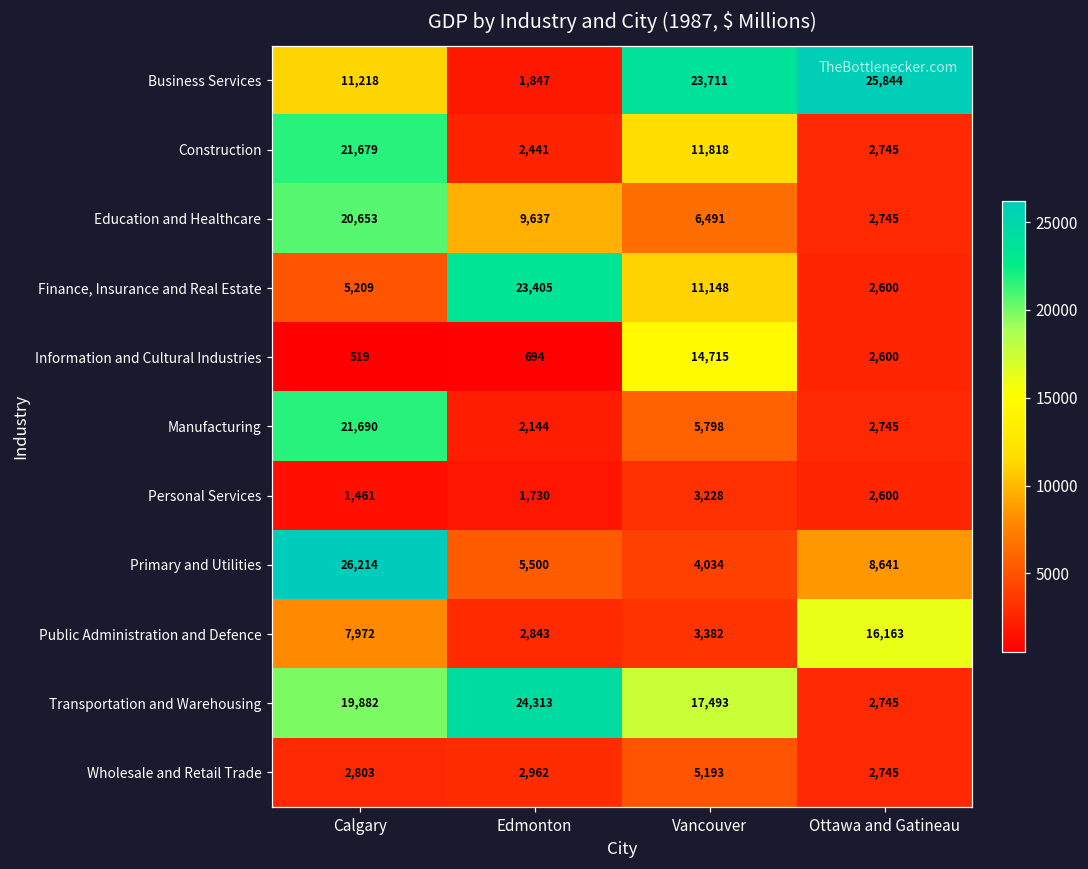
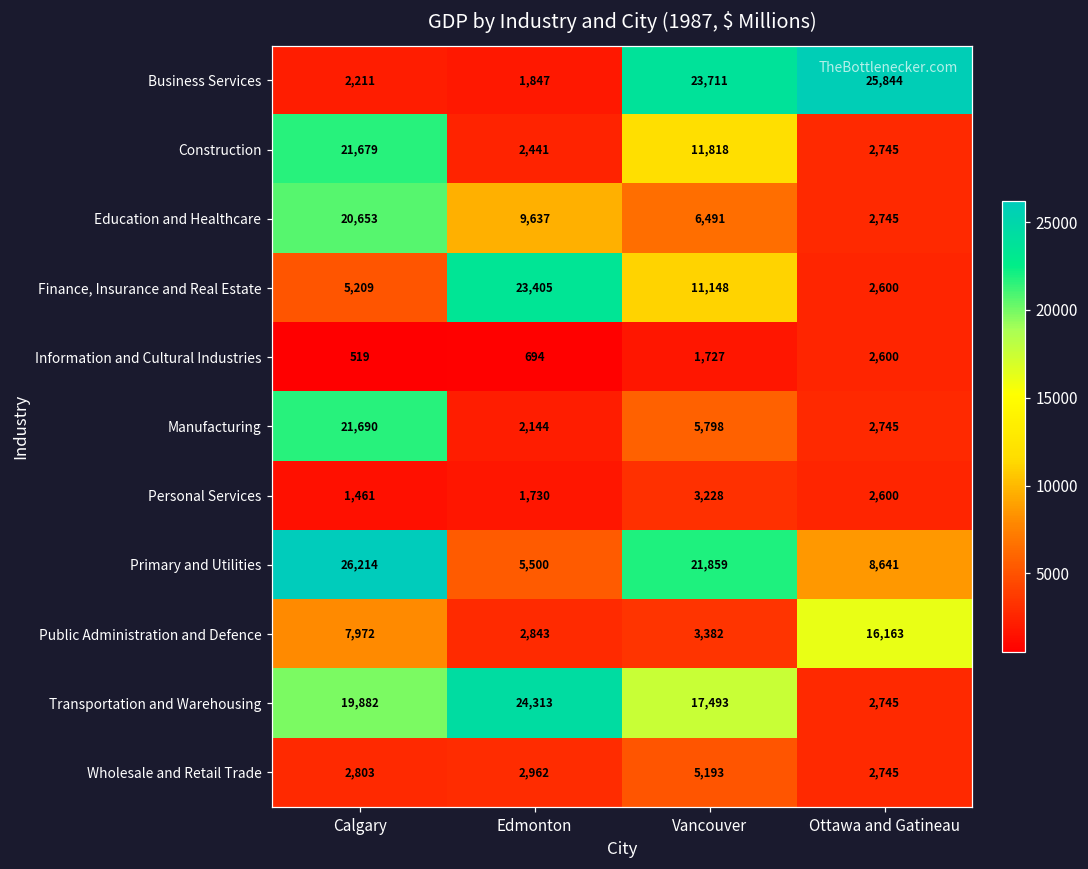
  {
    "Business Services": {
-     "Calgary": "11,218",
+     "Calgary": "2,211",
      "Edmonton": "1,847",
      "Vancouver": "23,711"
    },
    "Construction": {
      "Calgary": "21,679",
      "Edmonton": "2,441",
      "Vancouver": "11,818",
      "Ottawa and Gatineau": "2,745"
    },
    "Education and Healthcare": {
      "Calgary": "20,653",
      "Edmonton": "9,637",
      "Vancouver": "6,491",
      "Ottawa and Gatineau": "2,745"
    },
    "Finance, Insurance and Real Estate": {
      "Calgary": "5,209",
      "Edmonton": "23,405",
      "Vancouver": "11,148",
      "Ottawa and Gatineau": "2,600"
    },
    "Information and Cultural Industries": {
      "Calgary": "519",
      "Edmonton": "694",
-     "Vancouver": "14,715",
+     "Vancouver": "1,727",
      "Ottawa and Gatineau": "2,600"
    },
    "Manufacturing": {
      "Calgary": "21,690",
      "Edmonton": "2,144",
      "Vancouver": "5,798",
      "Ottawa and Gatineau": "2,745"
    },
    "Personal Services": {
      "Calgary": "1,461",
      "Edmonton": "1,730",
      "Vancouver": "3,228",
      "Ottawa and Gatineau": "2,600"
    },
    "Primary and Utilities": {
      "Calgary": "26,214",
      "Edmonton": "5,500",
-     "Vancouver": "4,034",
+     "Vancouver": "21,859",
      "Ottawa and Gatineau": "8,641"
    },
    "Public Administration and Defence": {
      "Calgary": "7,972",
      "Edmonton": "2,843",
      "Vancouver": "3,382",
      "Ottawa and Gatineau": "16,163"
    },
    "Transportation and Warehousing": {
      "Calgary": "19,882",
      "Edmonton": "24,313",
      "Vancouver": "17,493",
      "Ottawa and Gatineau": "2,745"
    },
    "Wholesale and Retail Trade": {
      "Calgary": "2,803",
      "Edmonton": "2,962",
      "Vancouver": "5,193",
      "Ottawa and Gatineau": "2,745"
    }
  }
